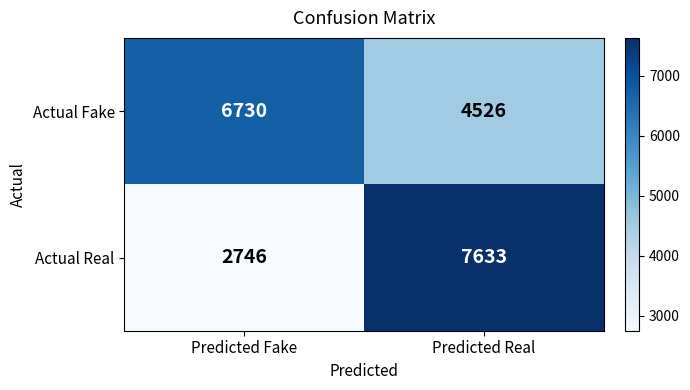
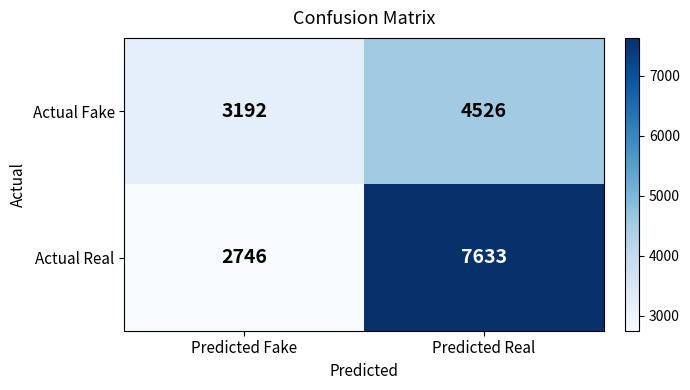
  {
    "Actual Fake": {
-     "Predicted Fake": 6730,
+     "Predicted Fake": 3192,
      "Predicted Real": 4526
    },
    "Actual Real": {
      "Predicted Fake": 2746,
      "Predicted Real": 7633
    }
  }
